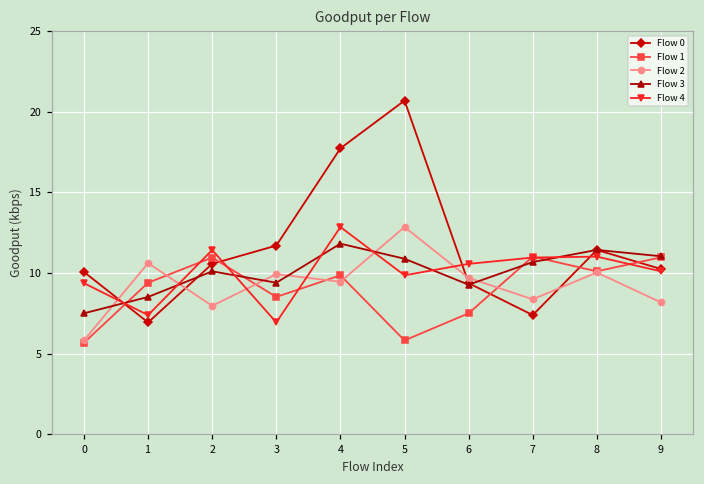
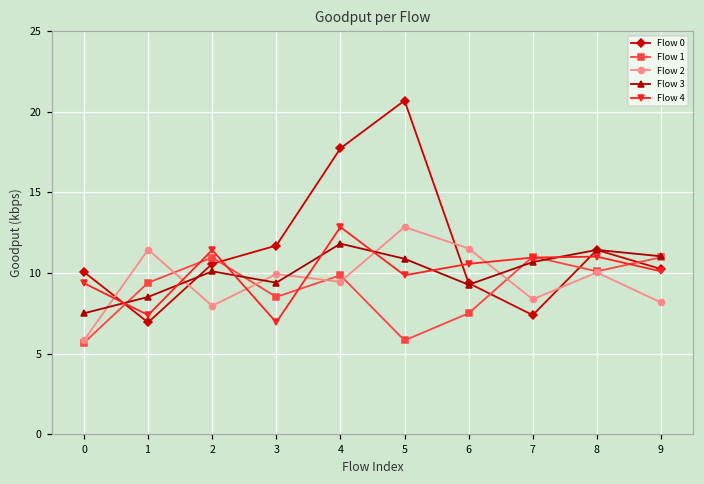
  {
    "Flow 2": {
-     "1": 10.6,
+     "1": 11.5,
      "2": 8.0,
      "3": 9.9,
      "4": 9.5,
      "5": 12.9,
-     "6": 9.7,
+     "6": 11.5,
      "7": 8.4,
      "9": 8.2
    }
  }
